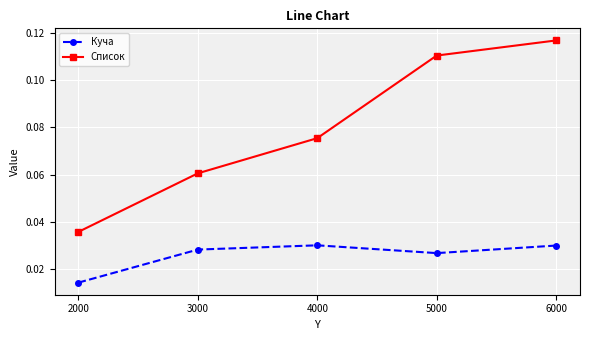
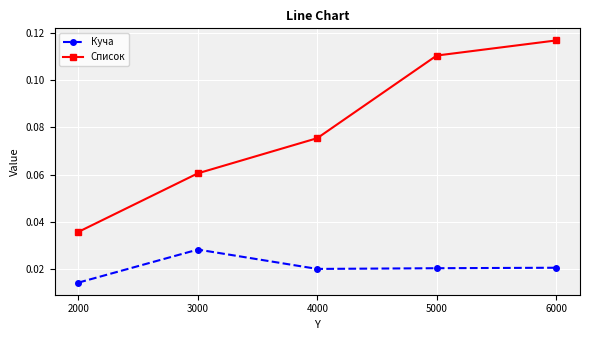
  {
    "Куча": {
      "2000": 0.014,
      "3000": 0.028,
-     "4000": 0.03,
-     "5000": 0.027,
-     "6000": 0.030
+     "4000": 0.02,
+     "5000": 0.020,
+     "6000": 0.021
    },
    "Список": {
      "2000": 0.036,
      "3000": 0.061,
      "4000": 0.075,
      "5000": 0.110,
      "6000": 0.117
    }
  }
